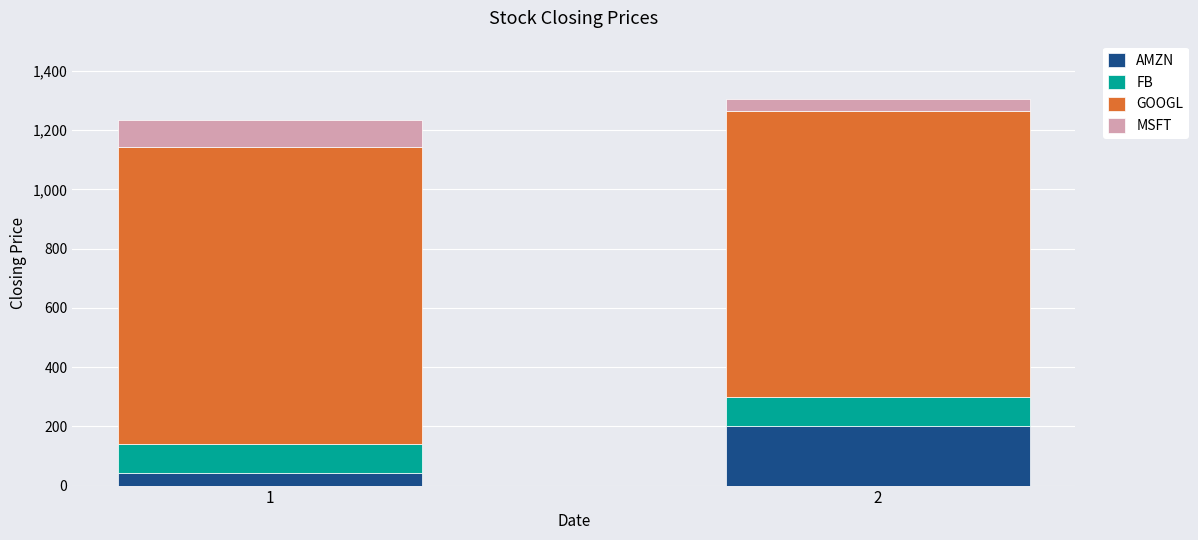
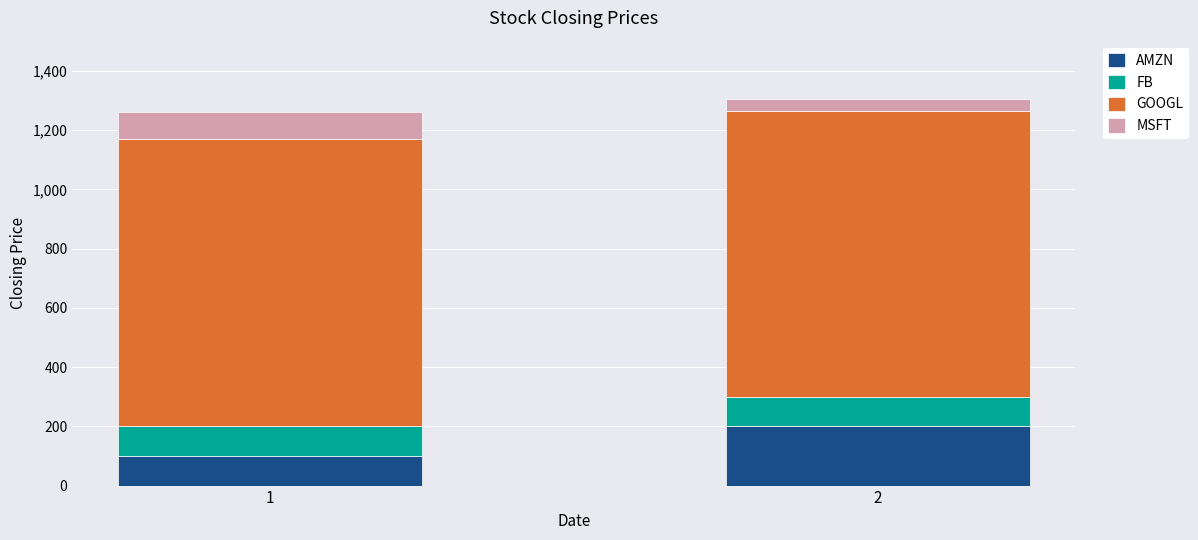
  {
    "AMZN": {
-     "1": "40",
+     "1": "100",
      "2": "200"
    },
    "FB": {
      "1": "100",
      "2": "100"
    },
    "GOOGL": {
-     "1": "1,000",
+     "1": "970",
      "2": "970"
    },
    "MSFT": {
      "1": "90",
      "2": "40"
    }
  }
